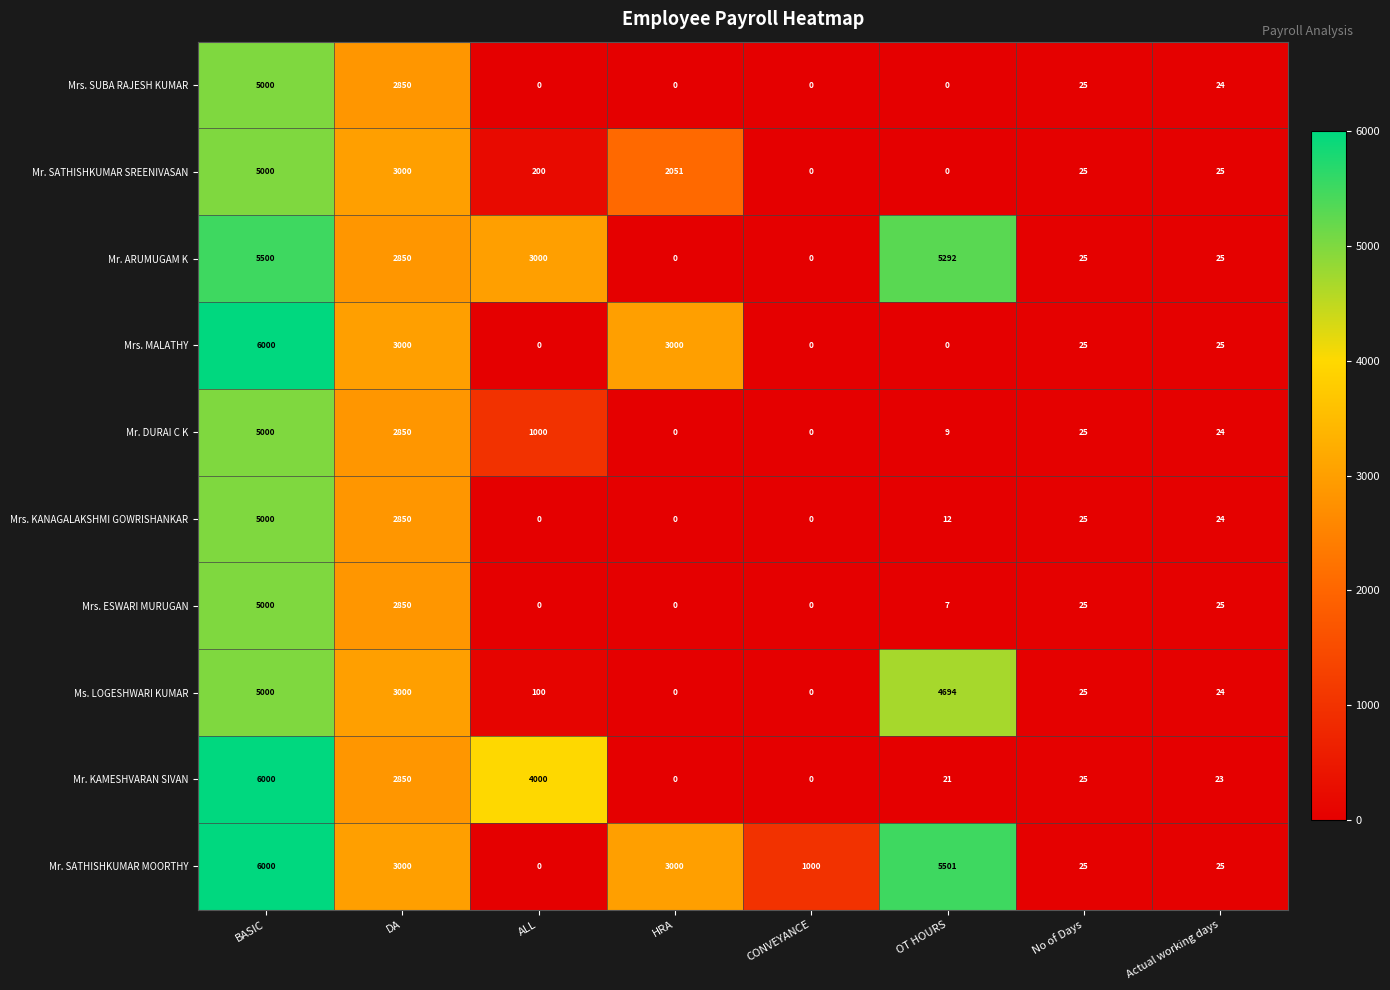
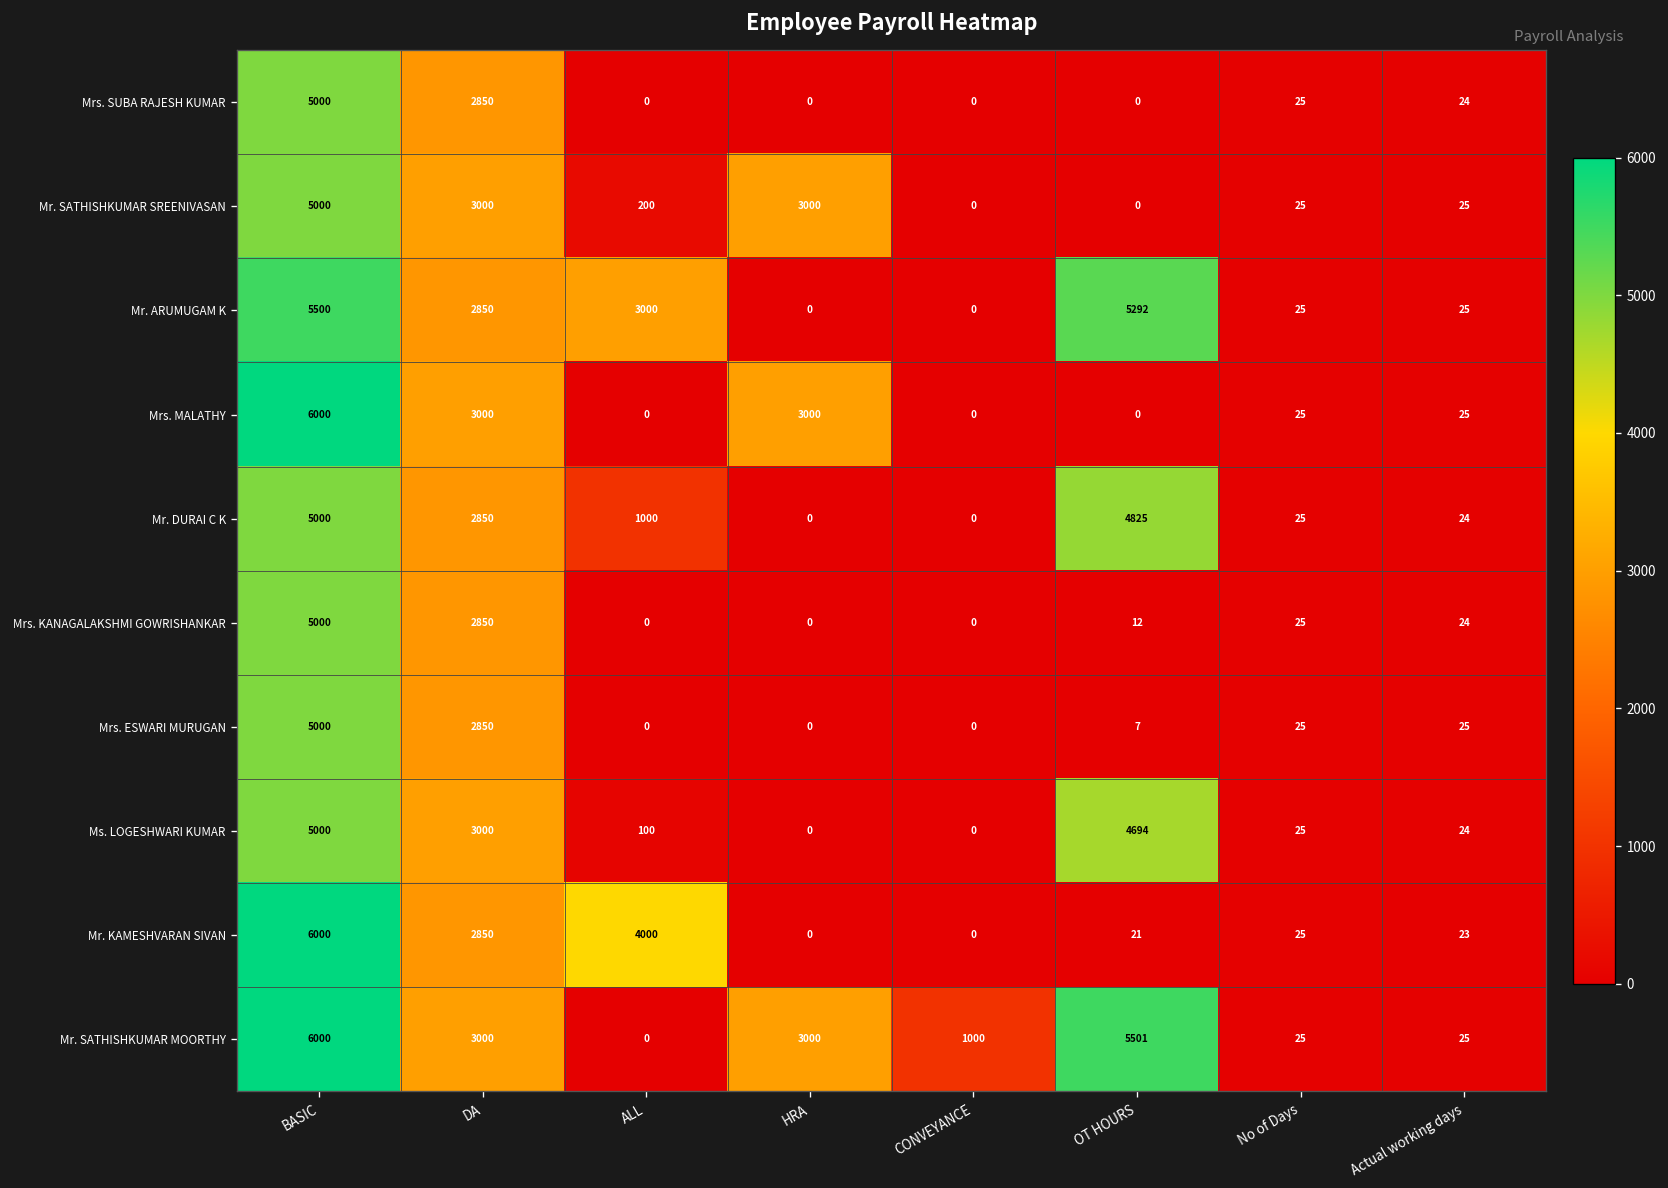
  {
    "Mrs. SUBA RAJESH KUMAR": {
      "BASIC": 5000,
      "DA": 2850,
      "ALL": 0,
      "HRA": 0,
      "CONVEYANCE": 0,
      "OT HOURS": 0,
      "No of Days": 25,
      "Actual working days": 24
    },
    "Mr. SATHISHKUMAR SREENIVASAN": {
      "BASIC": 5000,
      "DA": 3000,
      "ALL": 200,
-     "HRA": 2051,
+     "HRA": 3000,
      "CONVEYANCE": 0,
      "OT HOURS": 0,
      "No of Days": 25,
      "Actual working days": 25
    },
    "Mr. ARUMUGAM K": {
      "BASIC": 5500,
      "DA": 2850,
      "ALL": 3000,
      "HRA": 0,
      "CONVEYANCE": 0,
      "OT HOURS": 5292,
      "No of Days": 25,
      "Actual working days": 25
    },
    "Mrs. MALATHY": {
      "BASIC": 6000,
      "DA": 3000,
      "ALL": 0,
      "HRA": 3000,
      "CONVEYANCE": 0,
      "OT HOURS": 0,
      "No of Days": 25,
      "Actual working days": 25
    },
    "Mr. DURAI C K": {
      "BASIC": 5000,
      "DA": 2850,
      "ALL": 1000,
      "HRA": 0,
      "CONVEYANCE": 0,
-     "OT HOURS": 9,
+     "OT HOURS": 4825,
      "No of Days": 25,
      "Actual working days": 24
    },
    "Mrs. KANAGALAKSHMI GOWRISHANKAR": {
      "BASIC": 5000,
      "DA": 2850,
      "ALL": 0,
      "HRA": 0,
      "CONVEYANCE": 0,
      "OT HOURS": 12,
      "No of Days": 25,
      "Actual working days": 24
    },
    "Mrs. ESWARI MURUGAN": {
      "BASIC": 5000,
      "DA": 2850,
      "ALL": 0,
      "HRA": 0,
      "CONVEYANCE": 0,
      "OT HOURS": 7,
      "No of Days": 25,
      "Actual working days": 25
    },
    "Ms. LOGESHWARI KUMAR": {
      "BASIC": 5000,
      "DA": 3000,
      "ALL": 100,
      "HRA": 0,
      "CONVEYANCE": 0,
      "OT HOURS": 4694,
      "No of Days": 25,
      "Actual working days": 24
    },
    "Mr. KAMESHVARAN SIVAN": {
      "BASIC": 6000,
      "DA": 2850,
      "ALL": 4000,
      "HRA": 0,
      "CONVEYANCE": 0,
      "OT HOURS": 21,
      "No of Days": 25,
      "Actual working days": 23
    },
    "Mr. SATHISHKUMAR MOORTHY": {
      "BASIC": 6000,
      "DA": 3000,
      "ALL": 0,
      "HRA": 3000,
      "CONVEYANCE": 1000,
      "OT HOURS": 5501,
      "No of Days": 25,
      "Actual working days": 25
    }
  }
